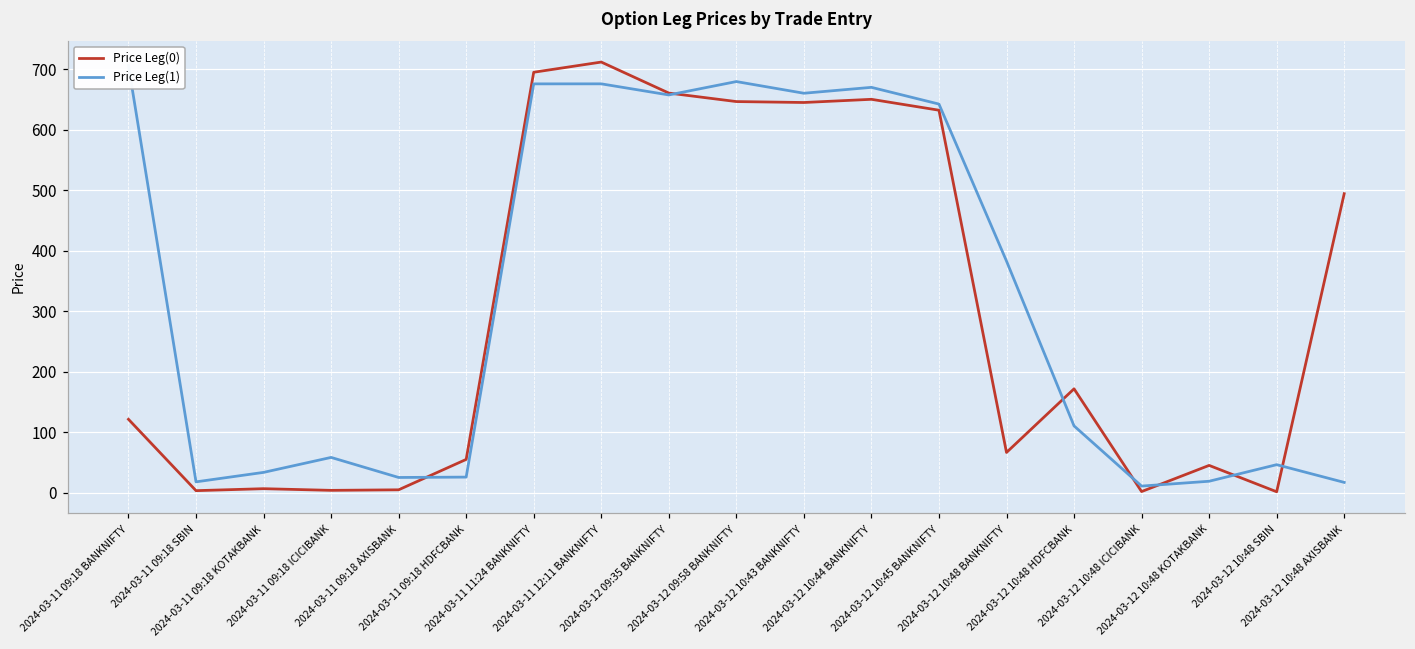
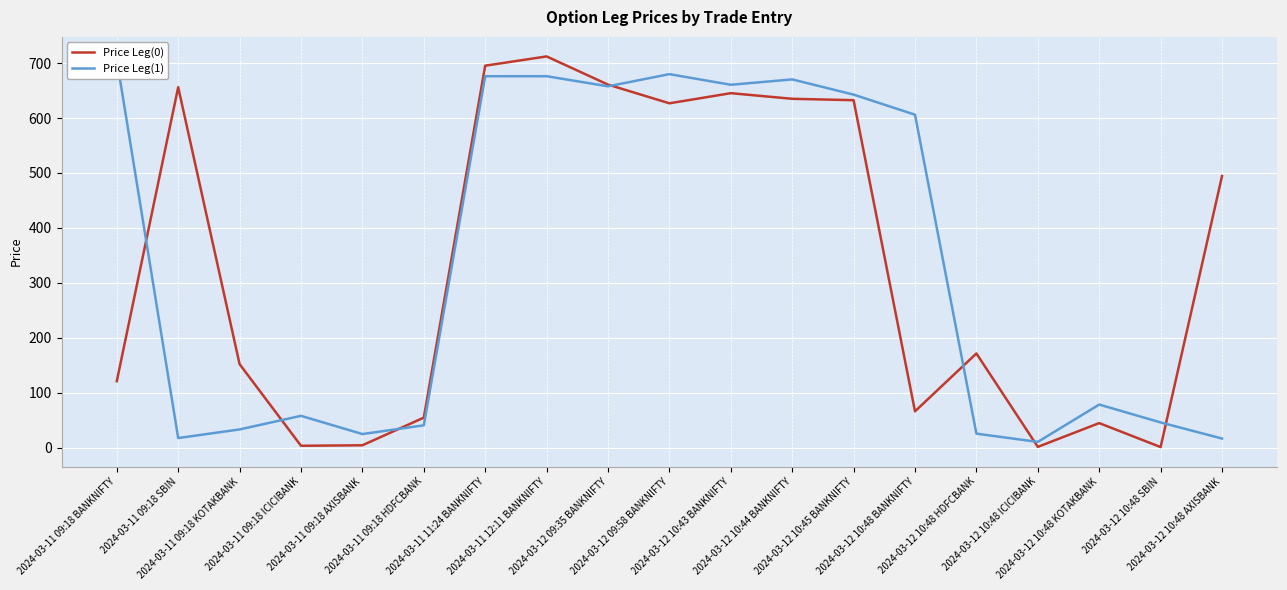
  {
    "Price Leg(0)": {
      "2024-03-11 09:18 BANKNIFTY": 120,
-     "2024-03-11 09:18 SBIN": 0,
-     "2024-03-11 09:18 KOTAKBANK": 10,
+     "2024-03-11 09:18 SBIN": 660,
+     "2024-03-11 09:18 KOTAKBANK": 150,
      "2024-03-11 09:18 ICICIBANK": 0,
      "2024-03-11 09:18 AXISBANK": 0,
      "2024-03-11 09:18 HDFCBANK": 60,
      "2024-03-11 11:24 BANKNIFTY": 700,
      "2024-03-11 12:11 BANKNIFTY": 710,
-     "2024-03-12 09:58 BANKNIFTY": 650,
+     "2024-03-12 09:58 BANKNIFTY": 630,
      "2024-03-12 10:43 BANKNIFTY": 650,
-     "2024-03-12 10:44 BANKNIFTY": 650,
+     "2024-03-12 10:44 BANKNIFTY": 630,
      "2024-03-12 10:45 BANKNIFTY": 630,
      "2024-03-12 10:48 BANKNIFTY": 70,
      "2024-03-12 10:48 HDFCBANK": 170,
      "2024-03-12 10:48 ICICIBANK": 0,
      "2024-03-12 10:48 KOTAKBANK": 50,
      "2024-03-12 10:48 SBIN": 0,
      "2024-03-12 10:48 AXISBANK": 490
    },
    "Price Leg(1)": {
      "2024-03-11 09:18 SBIN": 20,
      "2024-03-11 09:18 KOTAKBANK": 30,
      "2024-03-11 09:18 ICICIBANK": 60,
      "2024-03-11 09:18 AXISBANK": 30,
-     "2024-03-11 09:18 HDFCBANK": 30,
+     "2024-03-11 09:18 HDFCBANK": 40,
      "2024-03-11 11:24 BANKNIFTY": 680,
      "2024-03-11 12:11 BANKNIFTY": 680,
      "2024-03-12 09:58 BANKNIFTY": 680,
      "2024-03-12 10:43 BANKNIFTY": 660,
      "2024-03-12 10:44 BANKNIFTY": 670,
      "2024-03-12 10:45 BANKNIFTY": 640,
-     "2024-03-12 10:48 BANKNIFTY": 380,
-     "2024-03-12 10:48 HDFCBANK": 110,
+     "2024-03-12 10:48 BANKNIFTY": 610,
+     "2024-03-12 10:48 HDFCBANK": 30,
      "2024-03-12 10:48 ICICIBANK": 10,
-     "2024-03-12 10:48 KOTAKBANK": 20,
+     "2024-03-12 10:48 KOTAKBANK": 80,
      "2024-03-12 10:48 SBIN": 50,
      "2024-03-12 10:48 AXISBANK": 20
    }
  }
